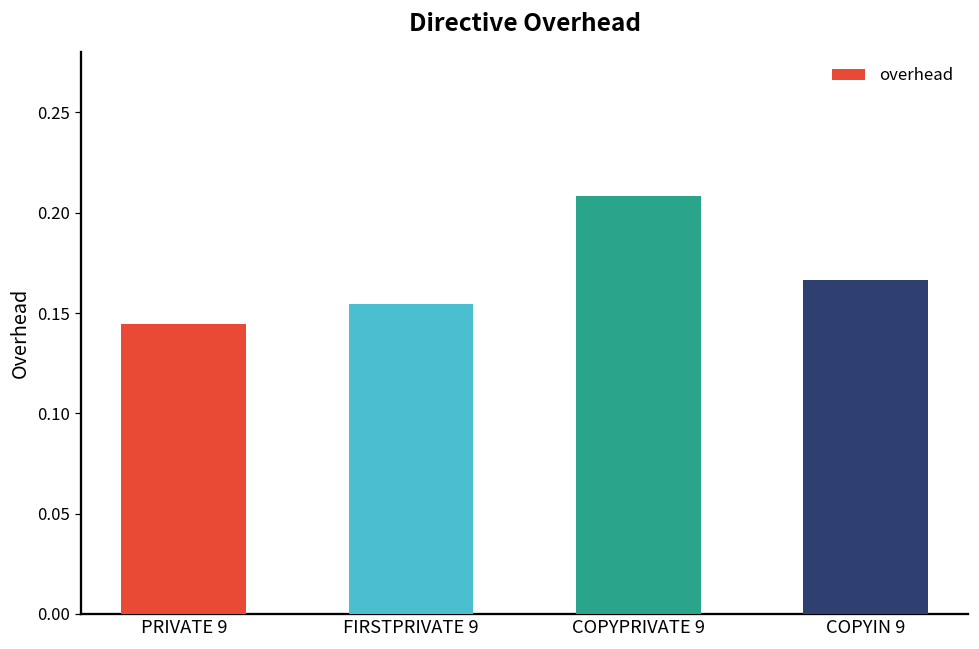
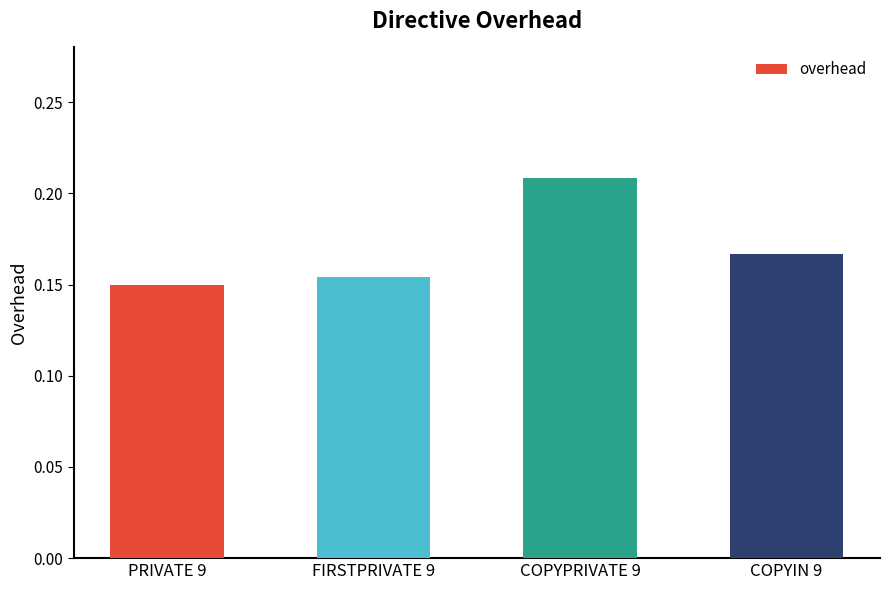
  {
-   "PRIVATE 9": 0.144,
+   "PRIVATE 9": 0.150,
    "FIRSTPRIVATE 9": 0.154,
    "COPYPRIVATE 9": 0.208,
    "COPYIN 9": 0.167
  }
